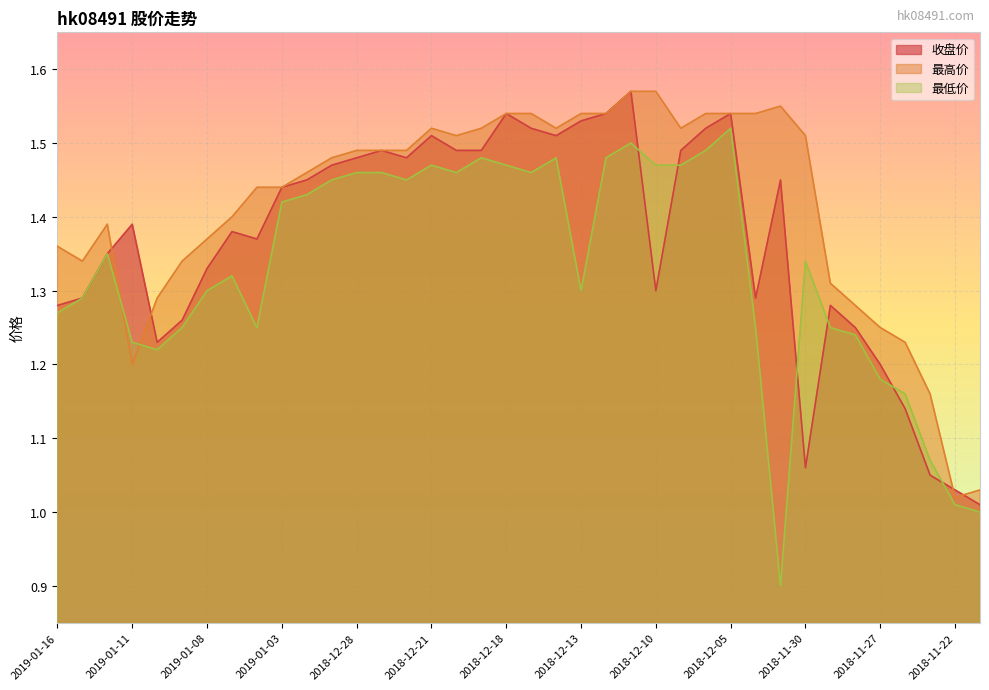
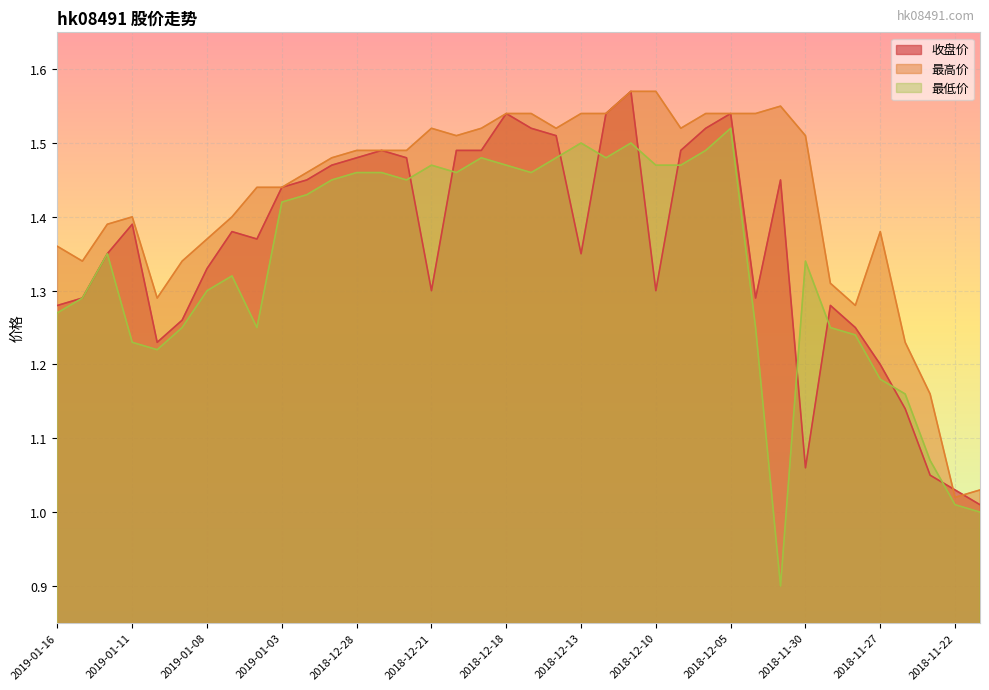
  {
    "收盘价": {
      "2019-01-16": 1.28,
      "2019-01-11": 1.39,
      "2019-01-08": 1.33,
      "2018-12-28": 1.48,
-     "2018-12-21": 1.51,
-     "2018-12-13": 1.53,
+     "2018-12-21": 1.30,
+     "2018-12-13": 1.35,
      "2018-12-10": 1.30,
      "2018-11-30": 1.06,
      "2018-11-27": 1.20,
      "2018-11-22": 1.03
    },
    "最高价": {
      "2019-01-16": 1.36,
-     "2019-01-11": 1.2,
+     "2019-01-11": 1.4,
      "2019-01-08": 1.37,
      "2018-12-28": 1.49,
      "2018-12-21": 1.52,
      "2018-12-13": 1.54,
      "2018-12-10": 1.57,
      "2018-11-30": 1.51,
-     "2018-11-27": 1.25,
+     "2018-11-27": 1.38,
      "2018-11-22": 1.02
    },
    "最低价": {
      "2019-01-16": 1.27,
      "2019-01-11": 1.23,
      "2019-01-08": 1.3,
      "2019-01-03": 1.42,
      "2018-12-28": 1.46,
      "2018-12-21": 1.47,
      "2018-12-18": 1.47,
-     "2018-12-13": 1.3,
+     "2018-12-13": 1.5,
      "2018-12-10": 1.47,
      "2018-12-05": 1.52,
      "2018-11-30": 1.34,
      "2018-11-27": 1.18,
      "2018-11-22": 1.01
    }
  }
